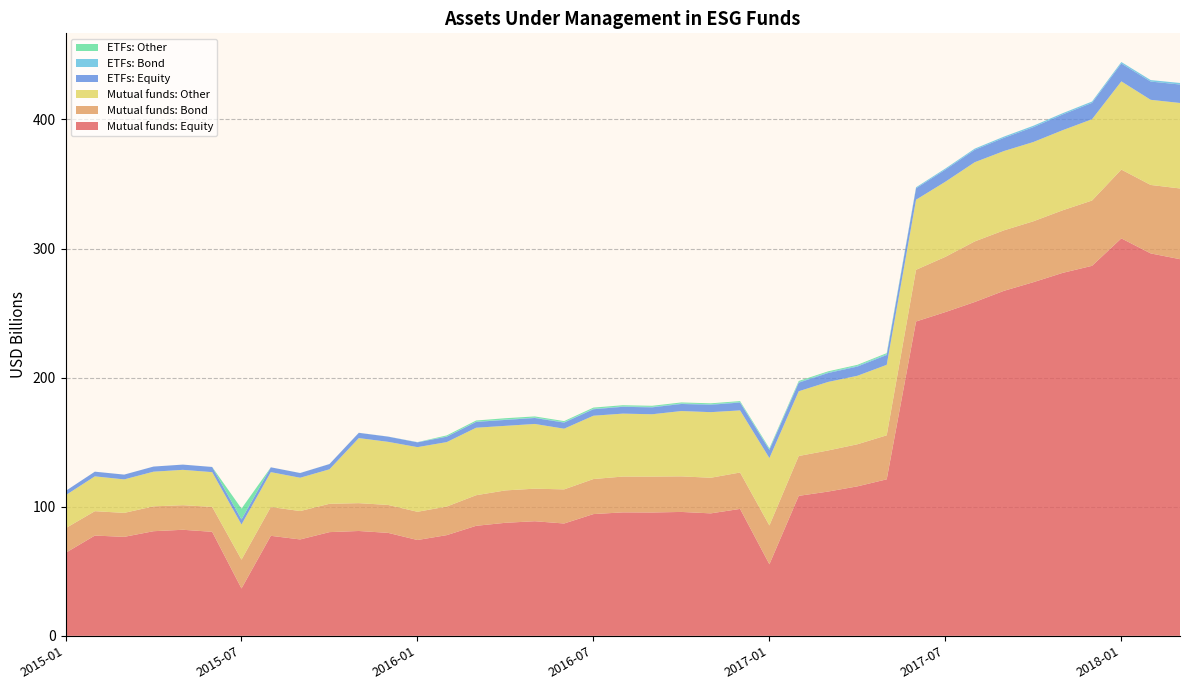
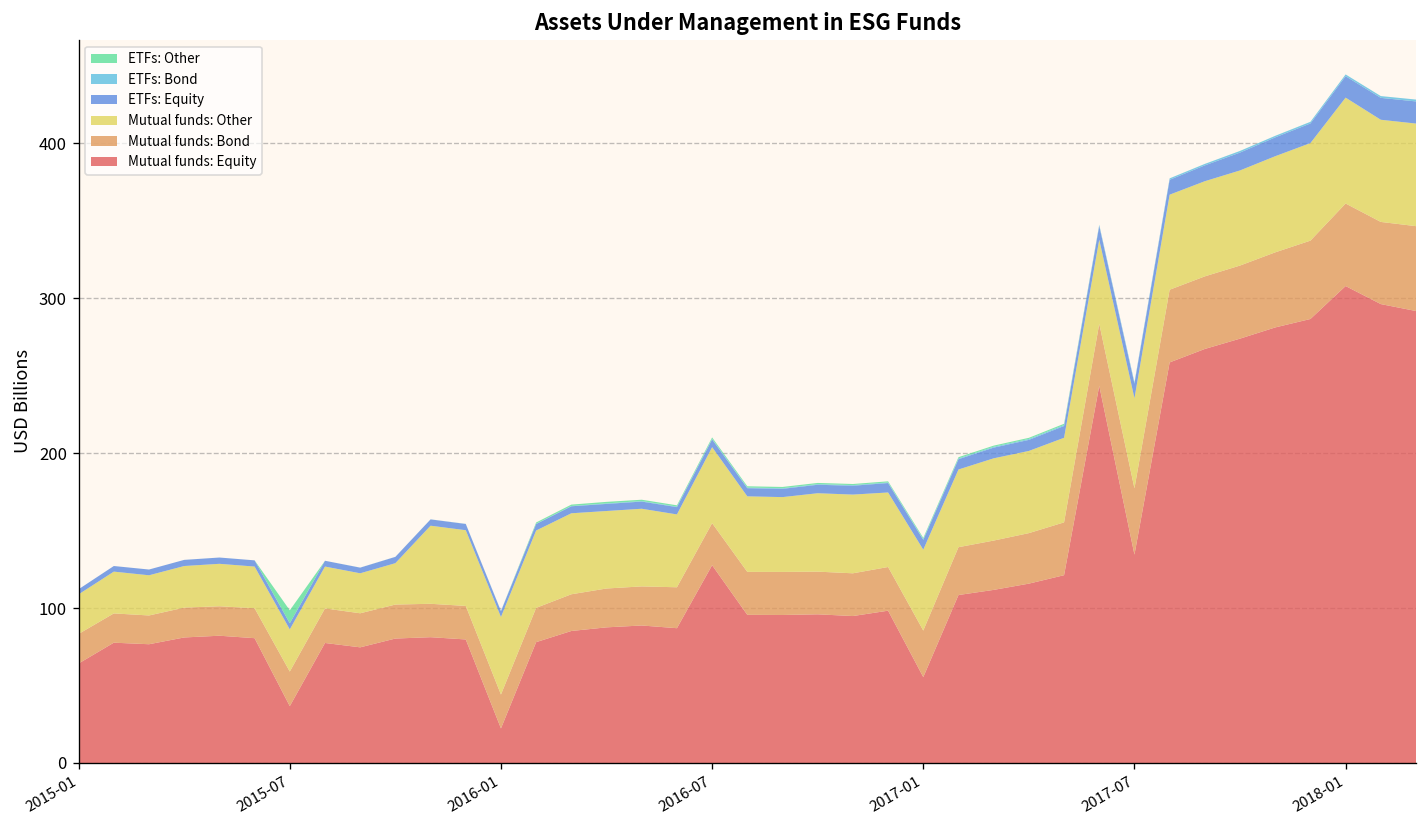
  {
    "Mutual funds: Equity": {
      "2015-01": 64,
      "2015-07": 37,
-     "2016-01": 74,
-     "2016-07": 94,
+     "2016-01": 22,
+     "2016-07": 128,
      "2017-01": 55,
-     "2017-07": 251,
+     "2017-07": 135,
      "2018-01": 308
    },
    "ETFs: Other": {
      "2015-07": 8
    }
  }
